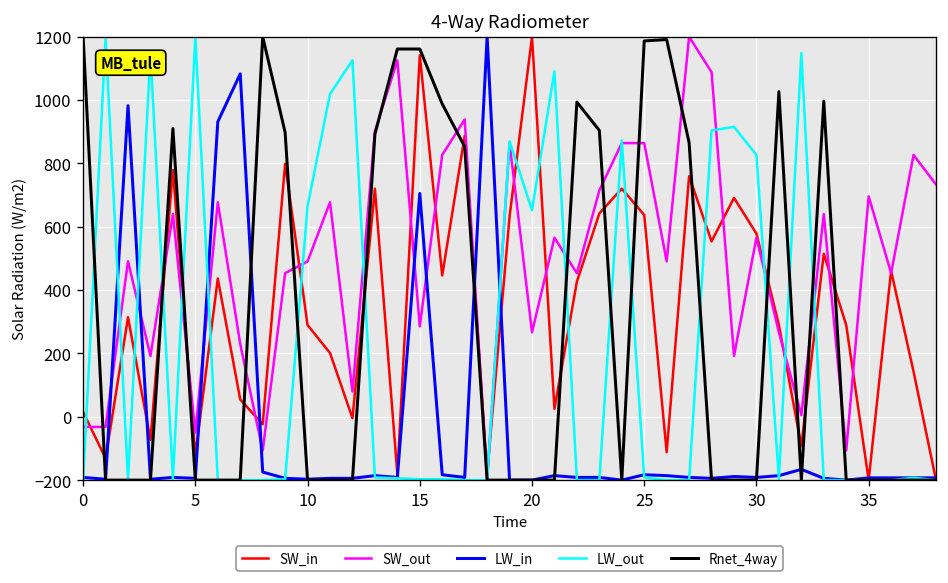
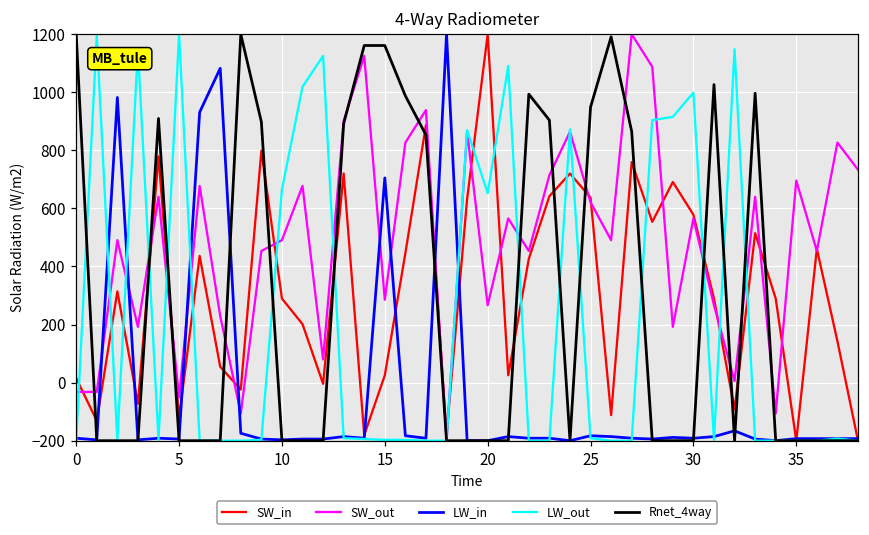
  {
    "SW_in": {
      "0": 20,
      "5": -120,
      "10": 290,
-     "15": 1140,
+     "15": 30,
      "20": 1200,
      "25": 640,
      "30": 580
    },
    "SW_out": {
      "0": -30,
      "5": -50,
      "10": 490,
      "15": 290,
      "20": 270,
-     "25": 860,
+     "25": 620,
      "30": 570,
      "35": 700
    },
    "LW_in": {
      "15": 710
    },
    "LW_out": {
      "5": 1200,
      "10": 670,
      "15": -200,
      "20": 650,
-     "30": 830
+     "30": 1000
    },
    "Rnet_4way": {
      "0": 1200,
      "15": 1160,
-     "25": 1190
+     "25": 950
    }
  }
